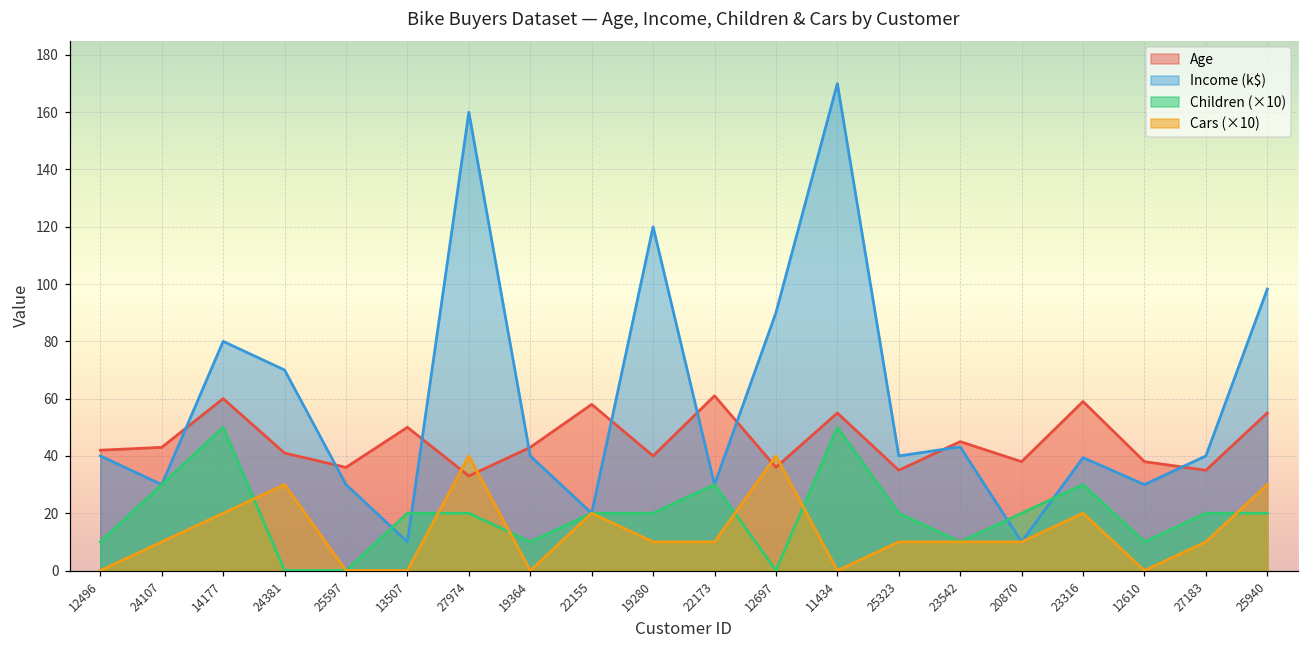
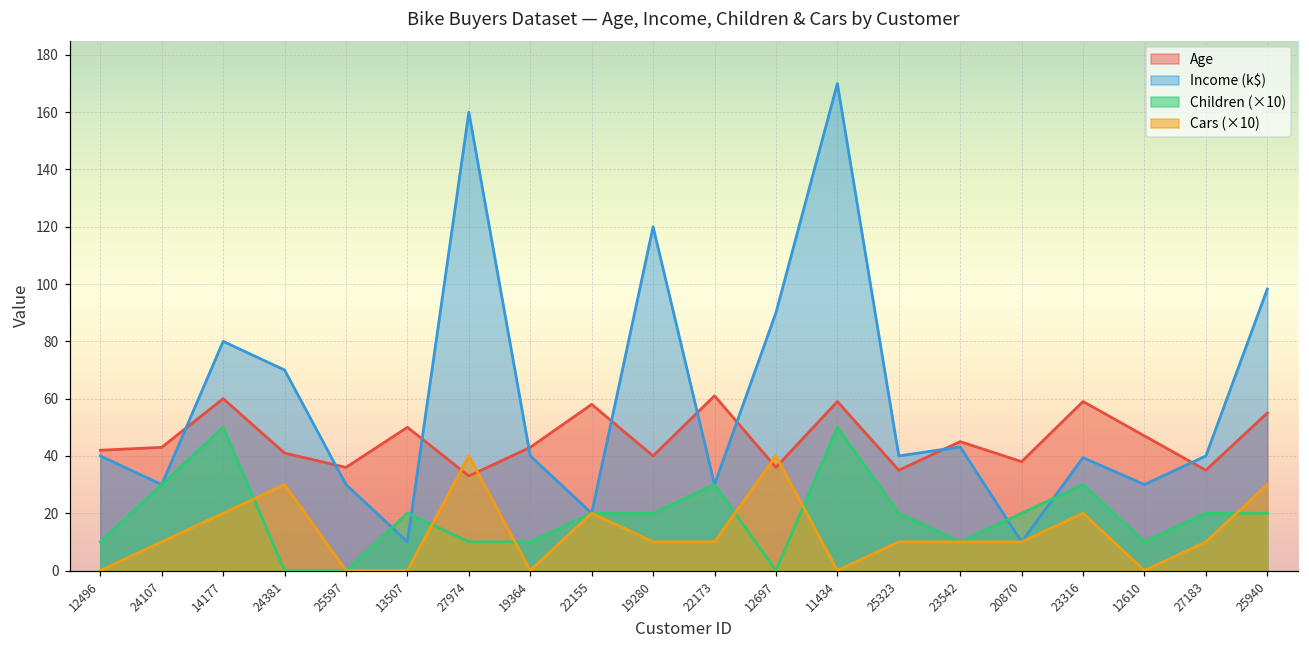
  {
    "Age": {
      "12496": 42,
      "24107": 43,
      "14177": 60,
      "24381": 41,
      "25597": 36,
      "13507": 50,
      "27974": 33,
      "19364": 43,
      "22155": 58,
      "19280": 40,
      "22173": 61,
      "12697": 36,
-     "11434": 55,
+     "11434": 59,
      "25323": 35,
      "23542": 45,
      "20870": 38,
      "23316": 59,
-     "12610": 38,
+     "12610": 47,
      "27183": 35,
      "25940": 55
    },
    "Income (k$)": {
      "12496": 40,
      "14177": 80,
      "24381": 70,
      "25597": 30,
      "13507": 10,
      "27974": 160,
      "19364": 40,
      "19280": 120,
      "12697": 90,
      "11434": 170,
      "25323": 40,
      "23542": 43,
      "23316": 39,
      "12610": 30,
      "27183": 40,
      "25940": 98
    },
    "Children (×10)": {
      "12496": 10,
      "14177": 50,
      "24381": 0,
      "13507": 20,
-     "27974": 20,
+     "27974": 10,
      "19364": 10,
      "19280": 20,
      "12697": 0,
      "11434": 50,
      "25323": 20,
      "20870": 20,
      "23316": 30,
      "12610": 10,
      "27183": 20,
      "25940": 20
    },
    "Cars (×10)": {
      "12496": 0,
      "24107": 10,
      "14177": 20,
      "24381": 30,
      "13507": 0,
      "27974": 40,
      "19364": 0,
      "19280": 10,
      "22173": 10,
      "12697": 40,
      "11434": 0,
      "25323": 10,
      "23316": 20,
      "12610": 0,
      "27183": 10,
      "25940": 30
    }
  }
